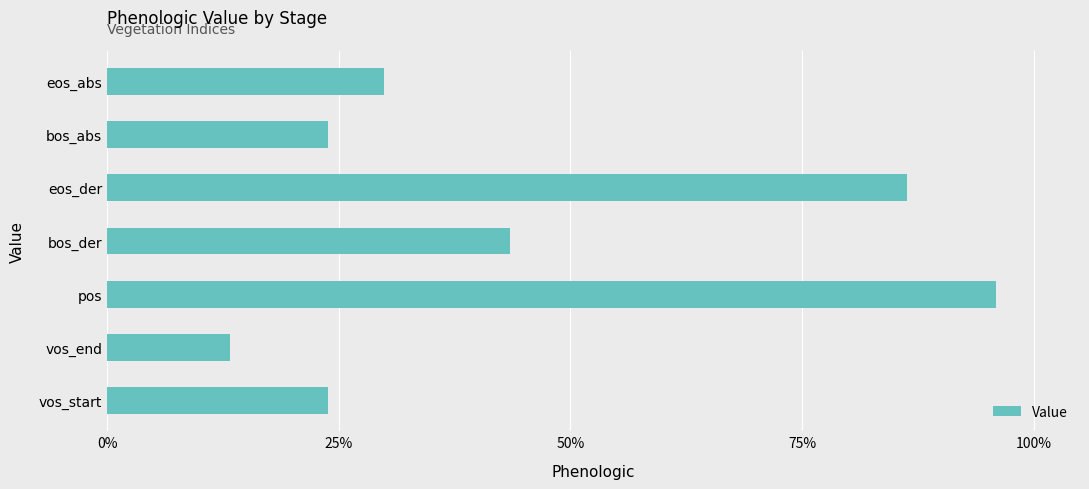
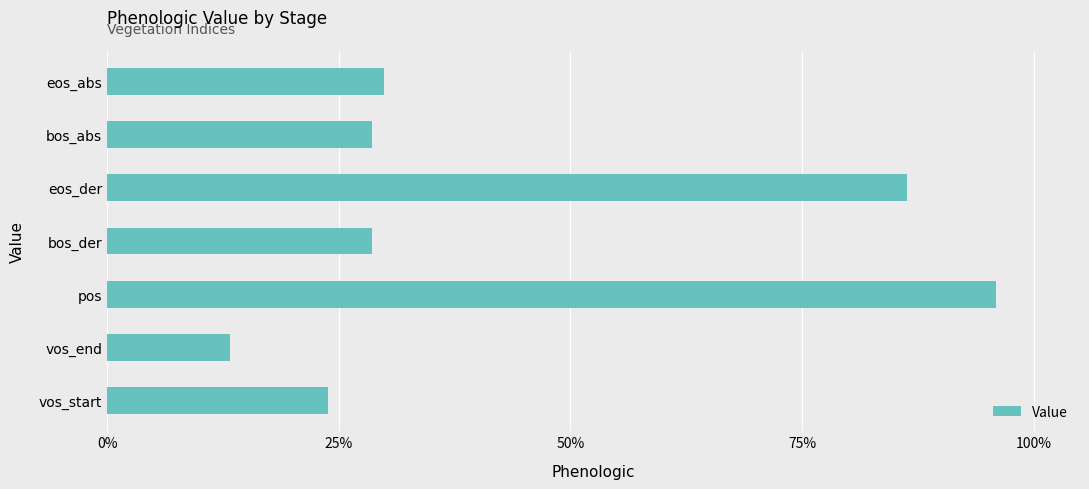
  {
    "eos_abs": "30%",
-   "bos_abs": "24%",
+   "bos_abs": "29%",
    "eos_der": "86%",
-   "bos_der": "43%",
+   "bos_der": "29%",
    "pos": "96%",
    "vos_end": "13%",
    "vos_start": "24%"
  }
